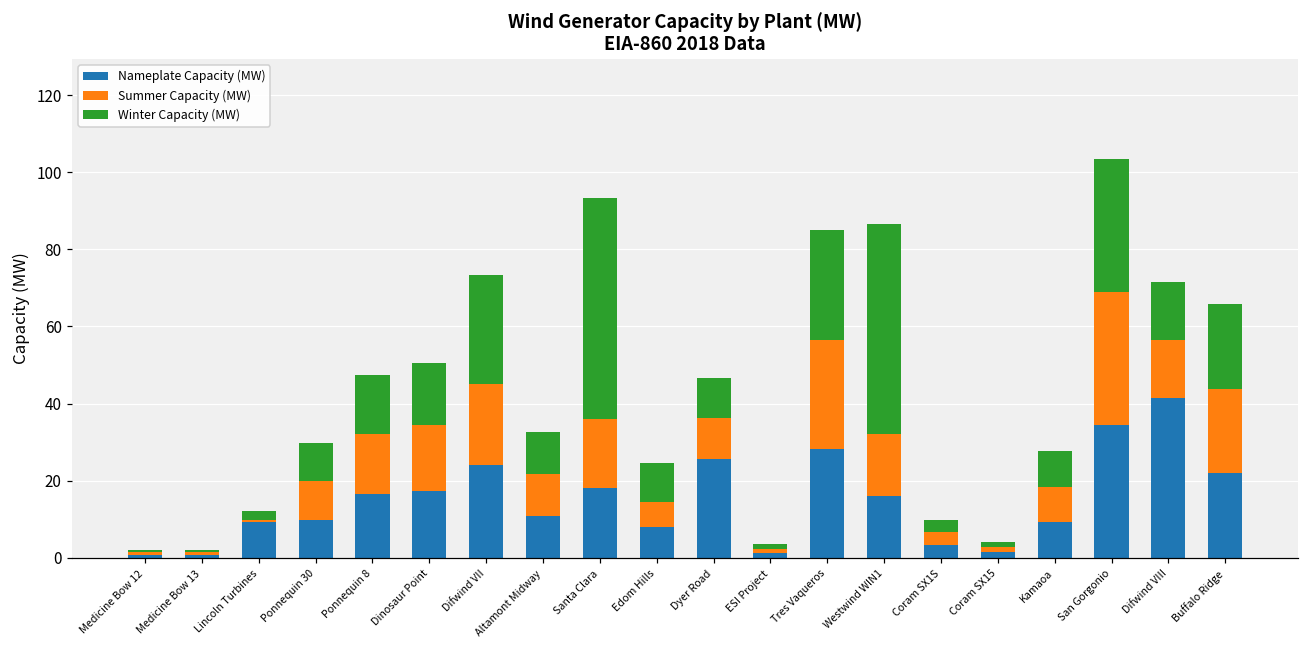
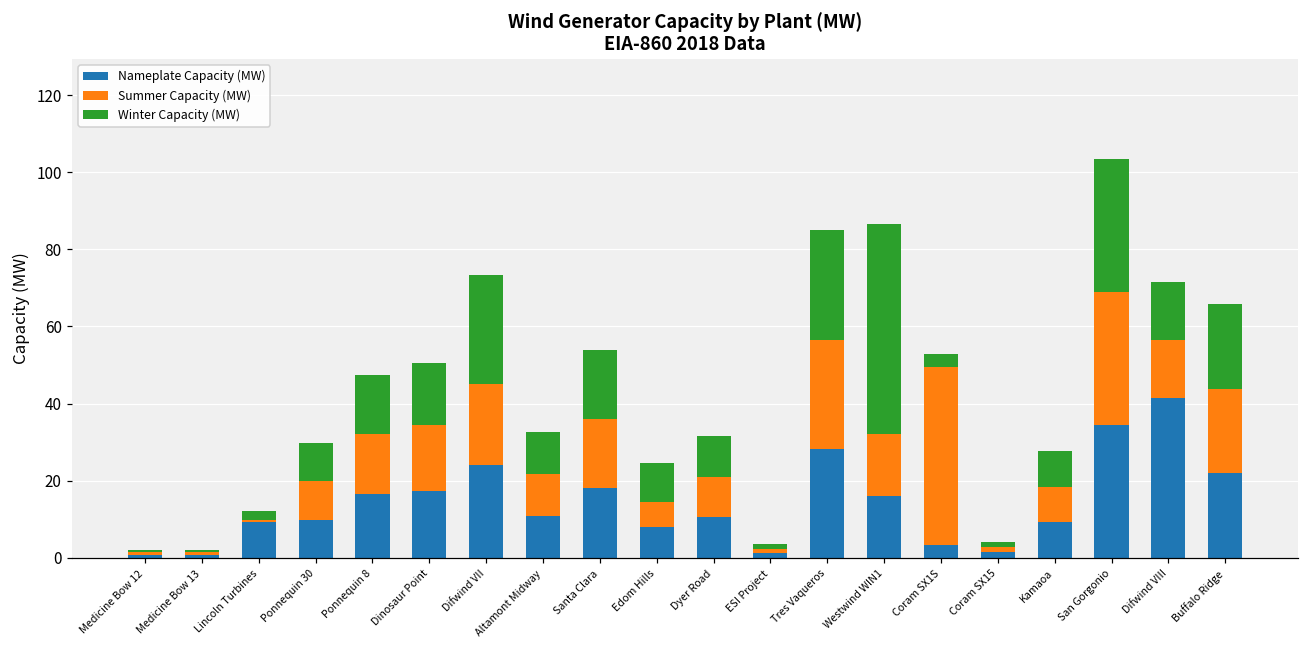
  {
    "Nameplate Capacity (MW)": {
      "Lincoln Turbines": 9,
      "Ponnequin 30": 10,
      "Ponnequin 8": 17,
      "Dinosaur Point": 17,
      "Difwind VII": 24,
      "Altamont Midway": 11,
      "Santa Clara": 18,
      "Edom Hills": 8,
-     "Dyer Road": 26,
+     "Dyer Road": 11,
      "ESI Project": 1,
      "Tres Vaqueros": 28,
      "Westwind WIN1": 16,
      "Coram SX1S": 3,
      "Coram SX15": 1,
      "Kamaoa": 9,
      "San Gorgonio": 35,
      "Difwind VIII": 42,
      "Buffalo Ridge": 22
    },
    "Summer Capacity (MW)": {
      "Ponnequin 30": 10,
      "Ponnequin 8": 15,
      "Dinosaur Point": 17,
      "Difwind VII": 21,
      "Altamont Midway": 11,
      "Santa Clara": 18,
      "Edom Hills": 7,
      "Dyer Road": 11,
      "ESI Project": 1,
      "Tres Vaqueros": 28,
      "Westwind WIN1": 16,
-     "Coram SX1S": 3,
+     "Coram SX1S": 46,
      "Coram SX15": 1,
      "Kamaoa": 9,
      "San Gorgonio": 35,
      "Difwind VIII": 15,
      "Buffalo Ridge": 22
    },
    "Winter Capacity (MW)": {
      "Lincoln Turbines": 2,
      "Ponnequin 30": 10,
      "Ponnequin 8": 15,
      "Dinosaur Point": 16,
      "Difwind VII": 28,
      "Altamont Midway": 11,
-     "Santa Clara": 57,
+     "Santa Clara": 18,
      "Edom Hills": 10,
      "Dyer Road": 11,
      "ESI Project": 1,
      "Tres Vaqueros": 28,
      "Westwind WIN1": 55,
      "Coram SX1S": 3,
      "Coram SX15": 1,
      "Kamaoa": 9,
      "San Gorgonio": 35,
      "Difwind VIII": 15,
      "Buffalo Ridge": 22
    }
  }
